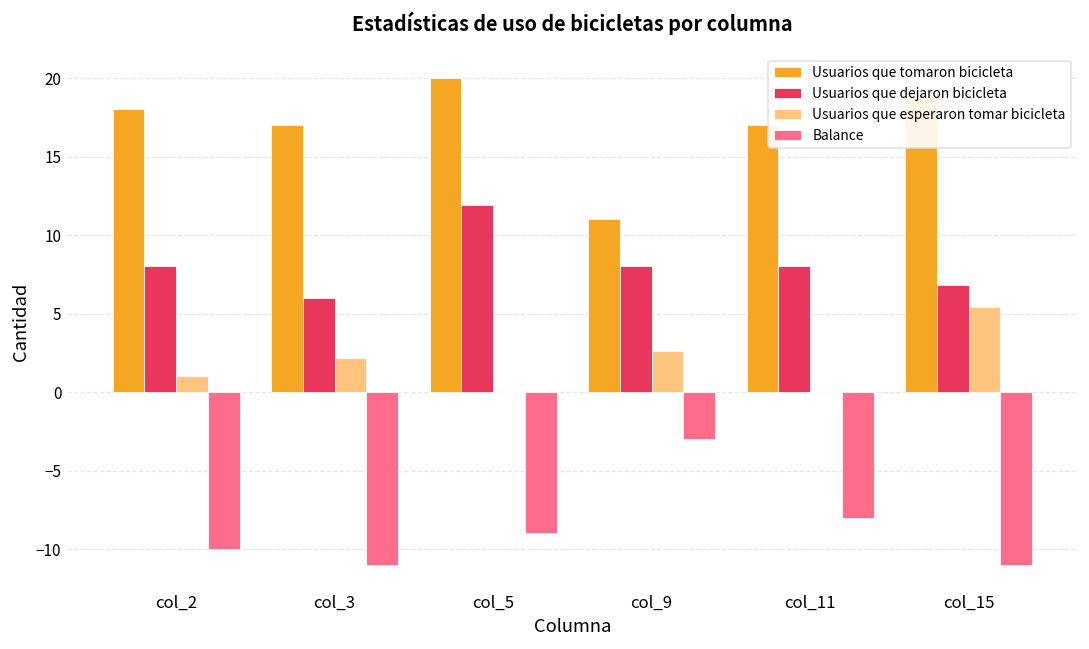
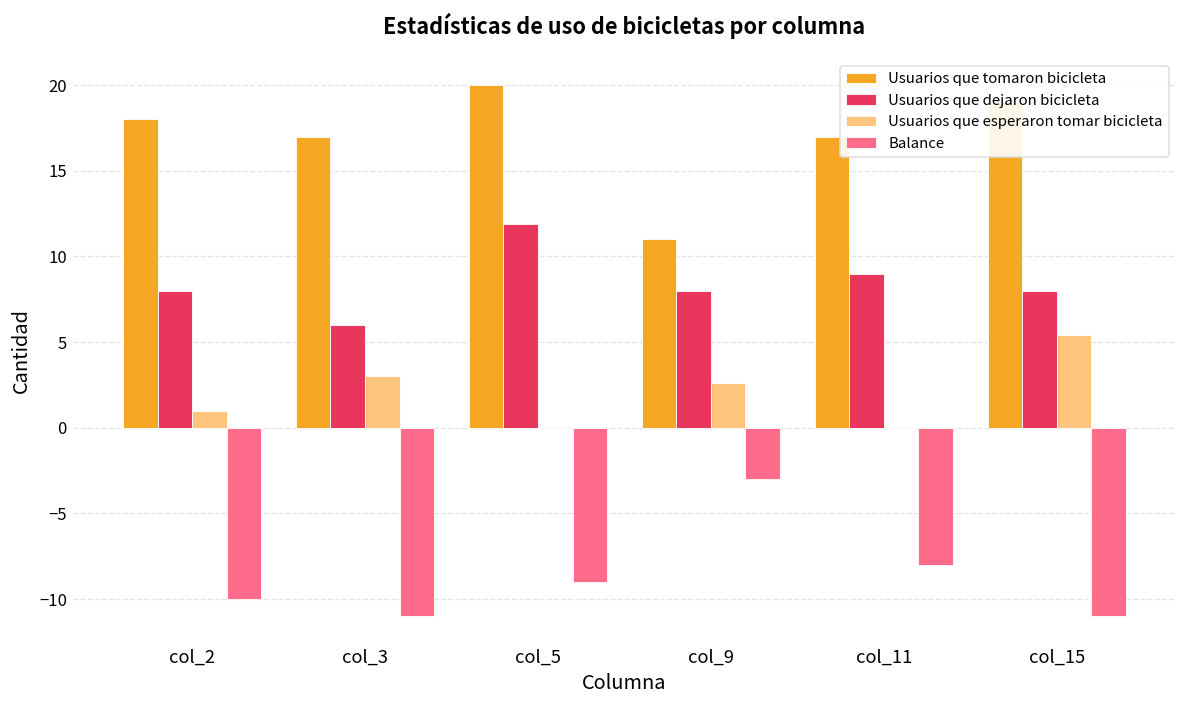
  {
    "Usuarios que tomaron bicicleta": {
      "col_2": 18.0,
      "col_3": 17.0,
      "col_5": 20.0,
      "col_9": 11.0,
      "col_11": 17.0
    },
    "Usuarios que dejaron bicicleta": {
      "col_2": 8.0,
      "col_3": 6.0,
      "col_5": 11.9,
      "col_9": 8.0,
-     "col_11": 8,
-     "col_15": 6.8
+     "col_11": 9,
+     "col_15": 8.0
    },
    "Usuarios que esperaron tomar bicicleta": {
      "col_2": 1.0,
-     "col_3": 2.2,
+     "col_3": 3.0,
      "col_5": 0.0,
      "col_9": 2.6,
      "col_11": 0.0,
      "col_15": 5.4
    },
    "Balance": {
      "col_2": -10.0,
      "col_3": -11.0,
      "col_5": -9.0,
      "col_9": -3.0,
      "col_11": -8.0,
      "col_15": -11.0
    }
  }
